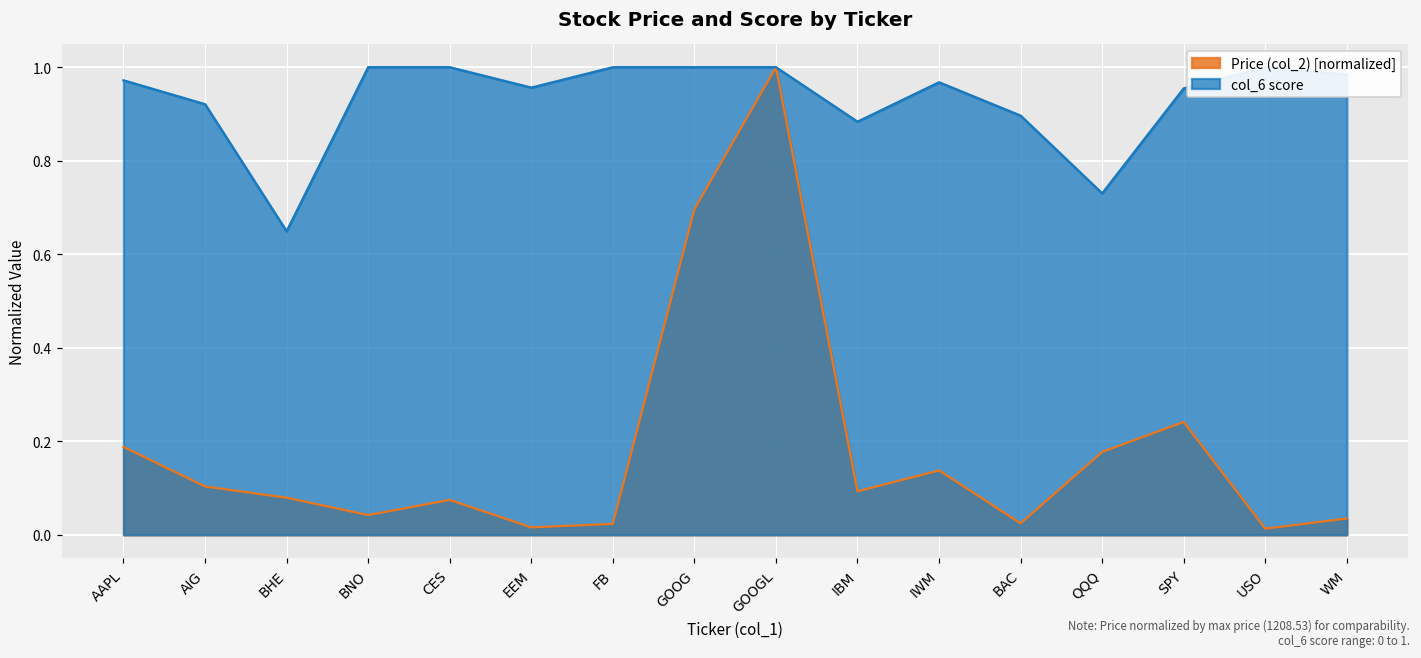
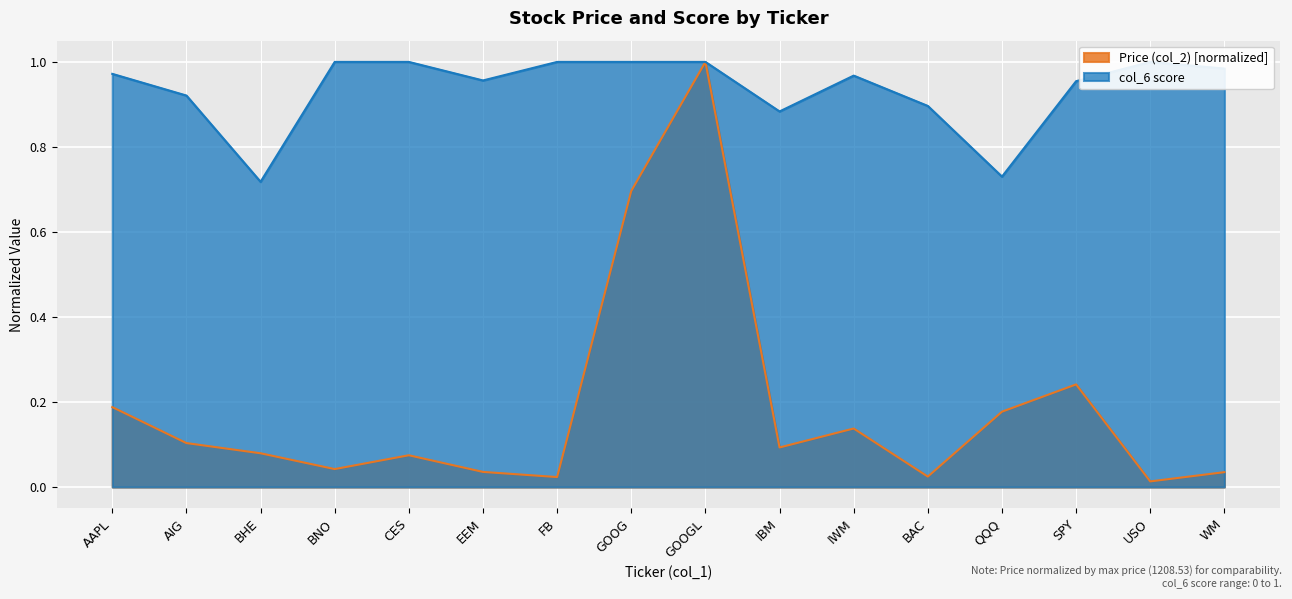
  {
    "Price (col_2) [normalized]": {
      "AAPL": 0.19,
      "AIG": 0.10,
      "BHE": 0.08,
      "BNO": 0.04,
      "CES": 0.07,
-     "EEM": 0.02,
+     "EEM": 0.04,
      "FB": 0.02,
      "GOOG": 0.70,
      "IBM": 0.09,
      "IWM": 0.14,
      "BAC": 0.02,
      "QQQ": 0.18,
      "SPY": 0.24,
      "USO": 0.01,
      "WM": 0.03
    },
    "col_6 score": {
      "AAPL": 0.97,
      "AIG": 0.92,
-     "BHE": 0.65,
+     "BHE": 0.72,
      "BNO": 1.00,
      "CES": 1.00,
      "EEM": 0.96,
      "FB": 1.00,
      "GOOG": 1.00,
      "IBM": 0.88,
      "IWM": 0.97,
      "BAC": 0.90,
      "QQQ": 0.73,
      "SPY": 0.95
    }
  }
